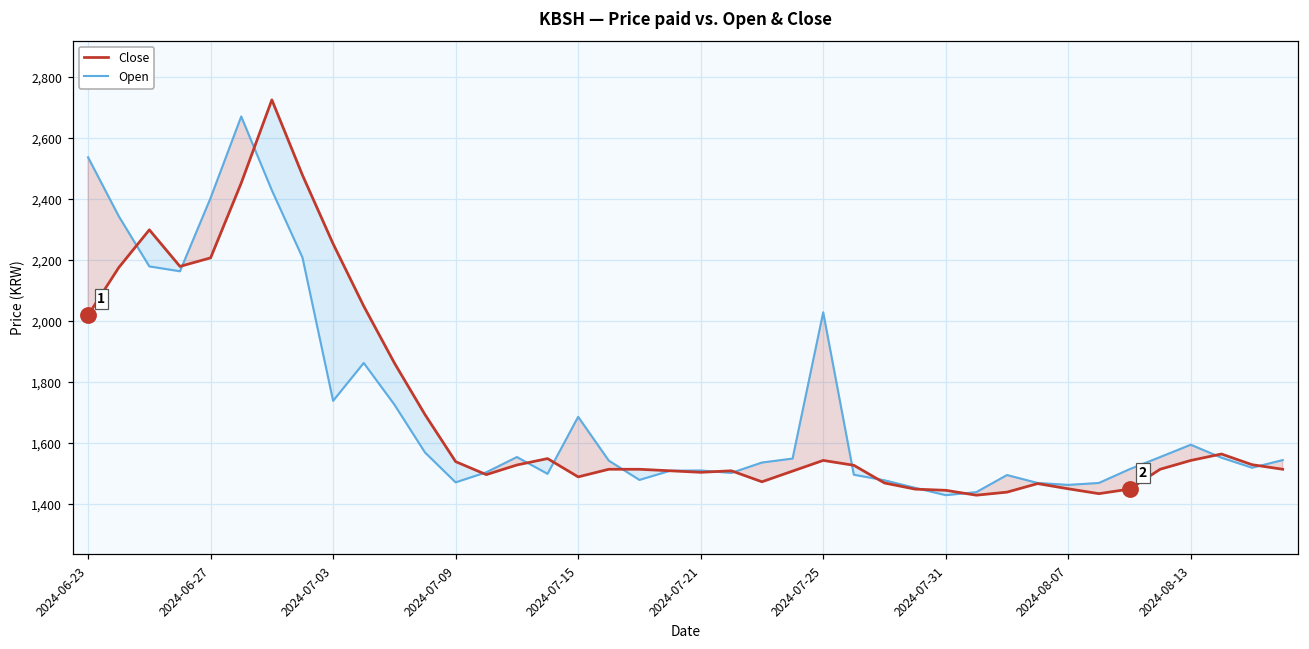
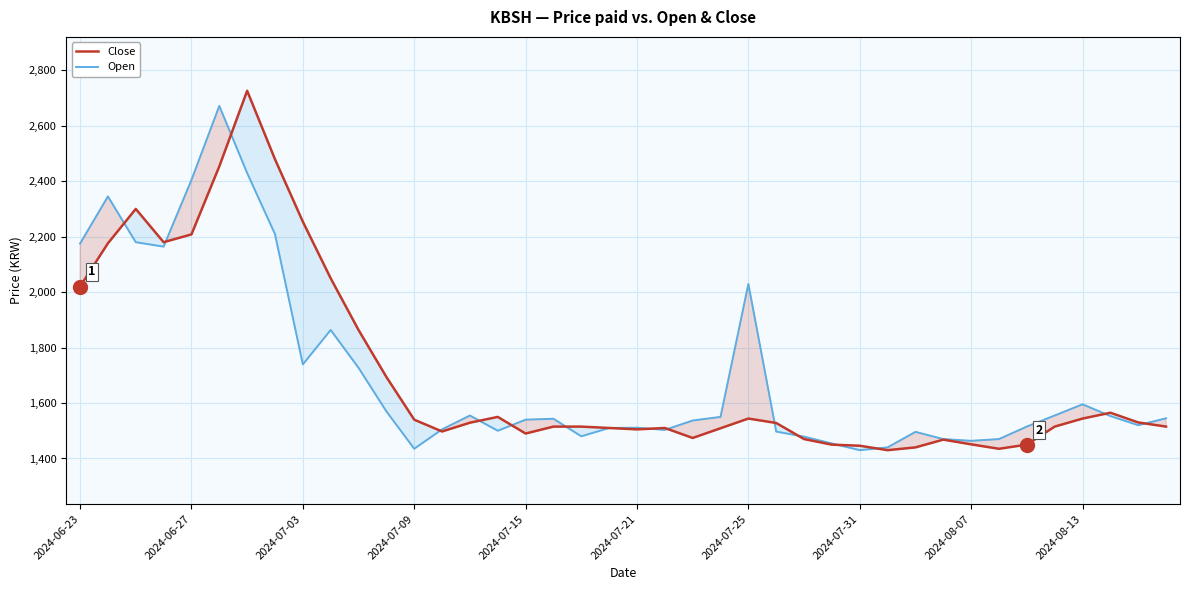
  {
    "Open": {
-     "2024-06-23": "2,540",
+     "2024-06-23": "2,180",
      "2024-06-27": "2,400",
      "2024-07-03": "1,740",
-     "2024-07-09": "1,470",
-     "2024-07-15": "1,690",
+     "2024-07-09": "1,440",
+     "2024-07-15": "1,540",
      "2024-07-25": "2,030",
      "2024-07-31": "1,430",
      "2024-08-07": "1,460",
      "2024-08-13": "1,600"
    }
  }
